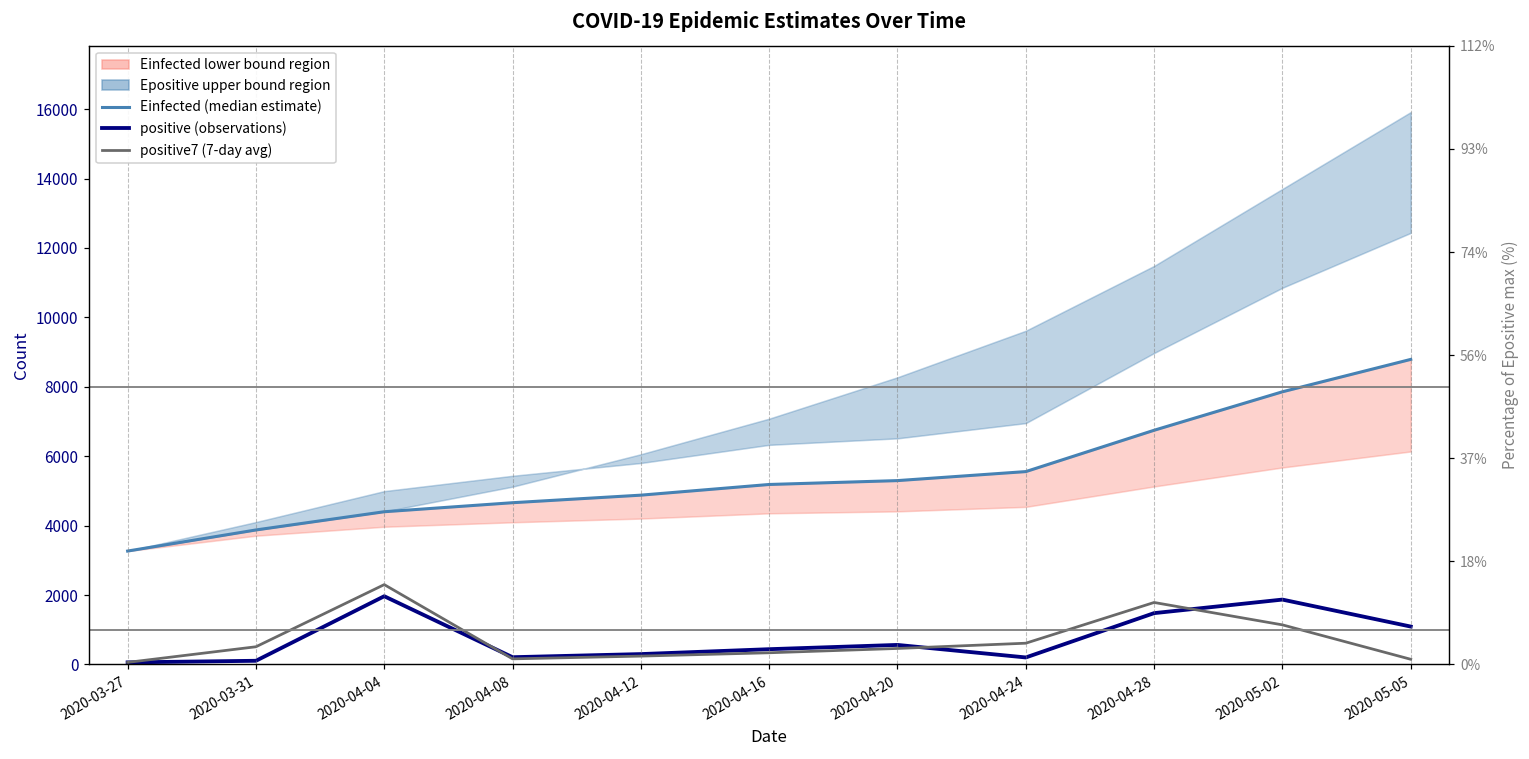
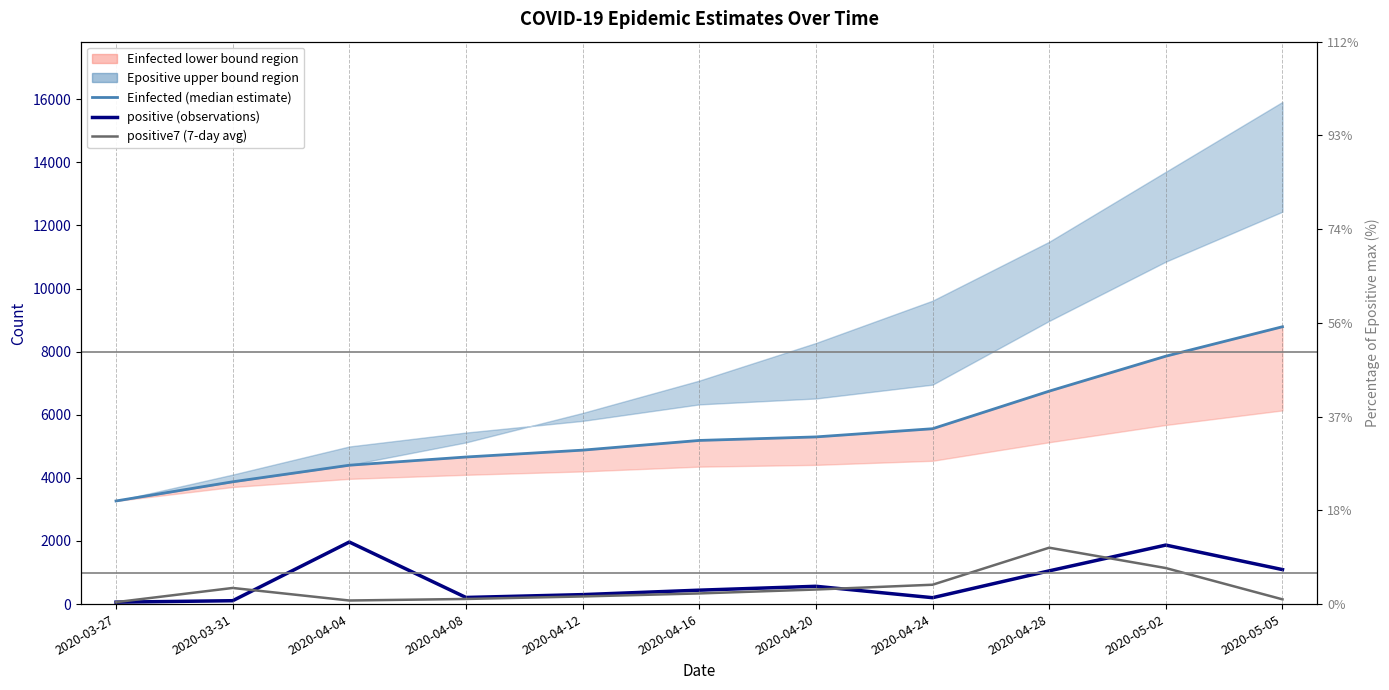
  {
    "positive (observations)": {
      "2020-03-31": 100,
      "2020-04-04": 2000,
      "2020-04-16": 400,
      "2020-04-20": 600,
      "2020-04-24": 200,
-     "2020-04-28": 1500,
+     "2020-04-28": 1100,
      "2020-05-02": 1900,
      "2020-05-05": 1100
    },
    "positive7 (7-day avg)": {
      "2020-03-31": 500,
-     "2020-04-04": 2300,
+     "2020-04-04": 100,
      "2020-04-16": 300,
      "2020-04-20": 500,
      "2020-04-24": 600,
      "2020-04-28": 1800,
      "2020-05-02": 1100,
      "2020-05-05": 200
    }
  }
